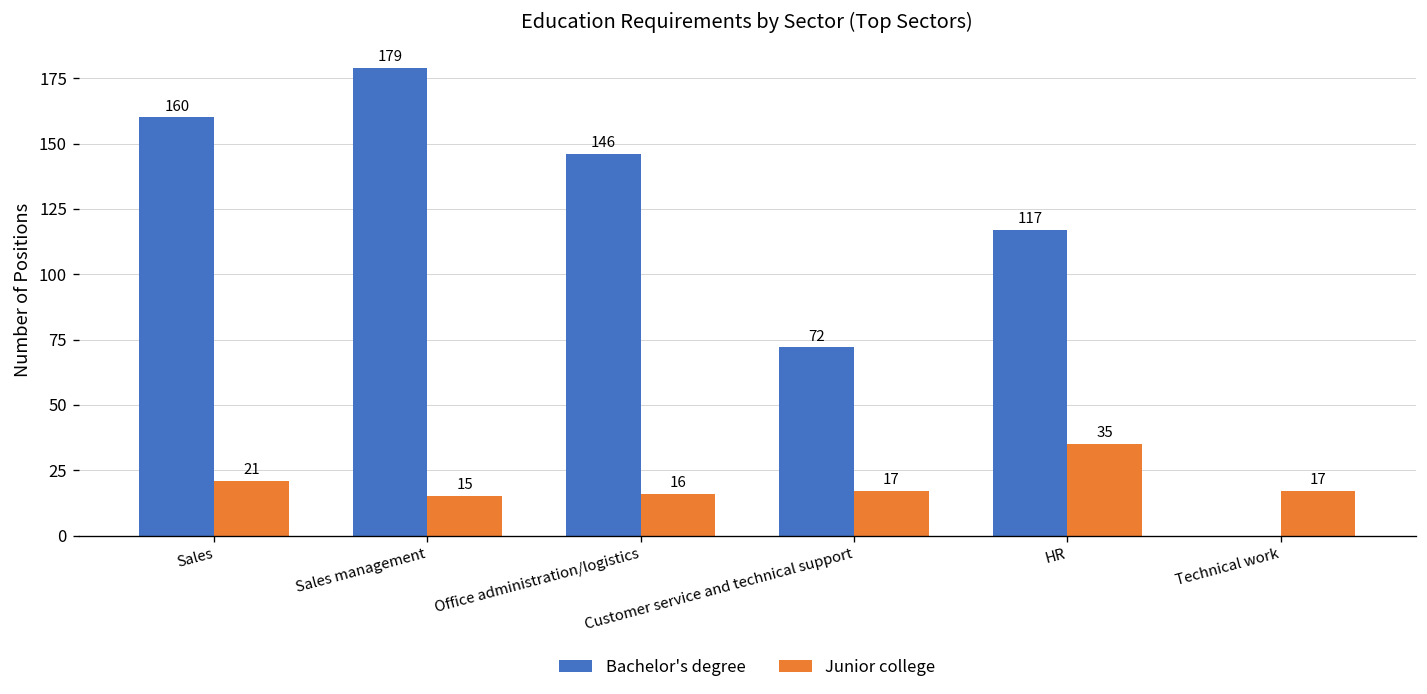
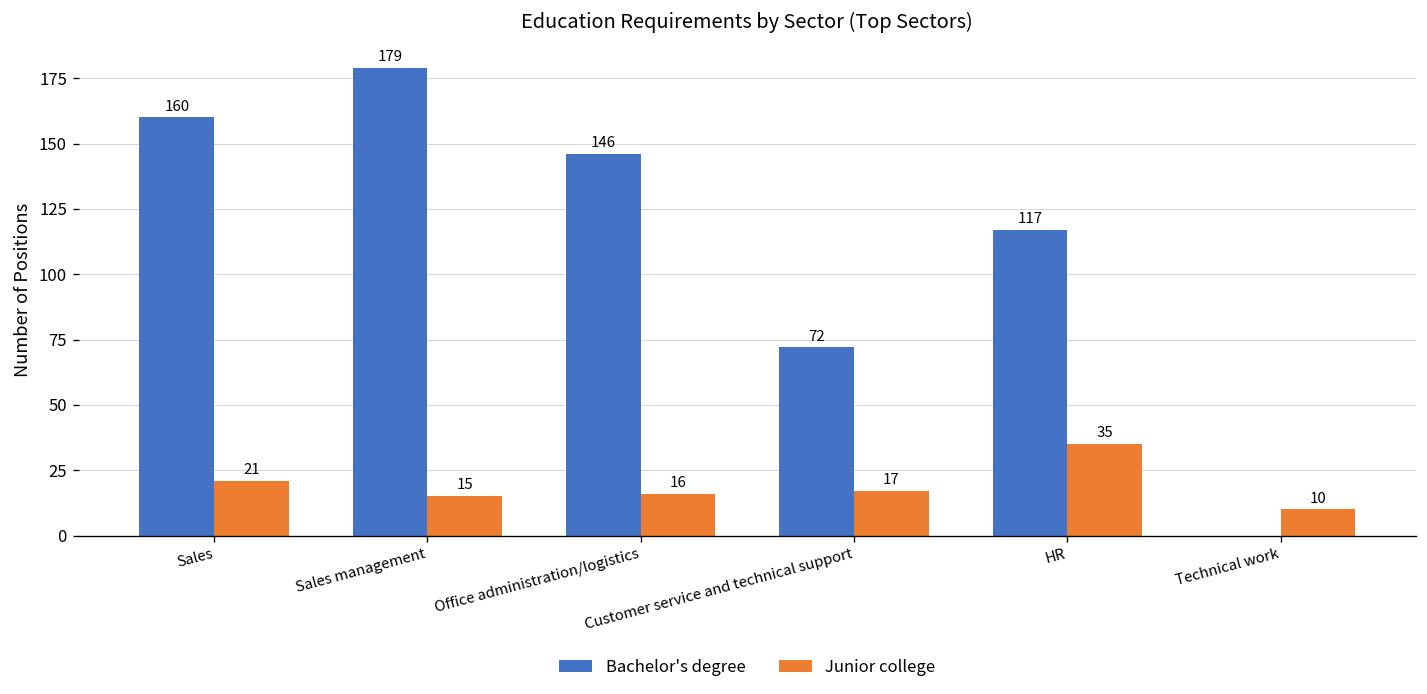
  {
    "Bachelor's degree": {
      "Sales": 160,
      "Sales management": 179,
      "Office administration/logistics": 146,
      "Customer service and technical support": 72,
      "HR": 117
    },
    "Junior college": {
      "Sales": 21,
      "Sales management": 15,
      "Office administration/logistics": 16,
      "Customer service and technical support": 17,
      "HR": 35,
-     "Technical work": 17
+     "Technical work": 10
    }
  }
